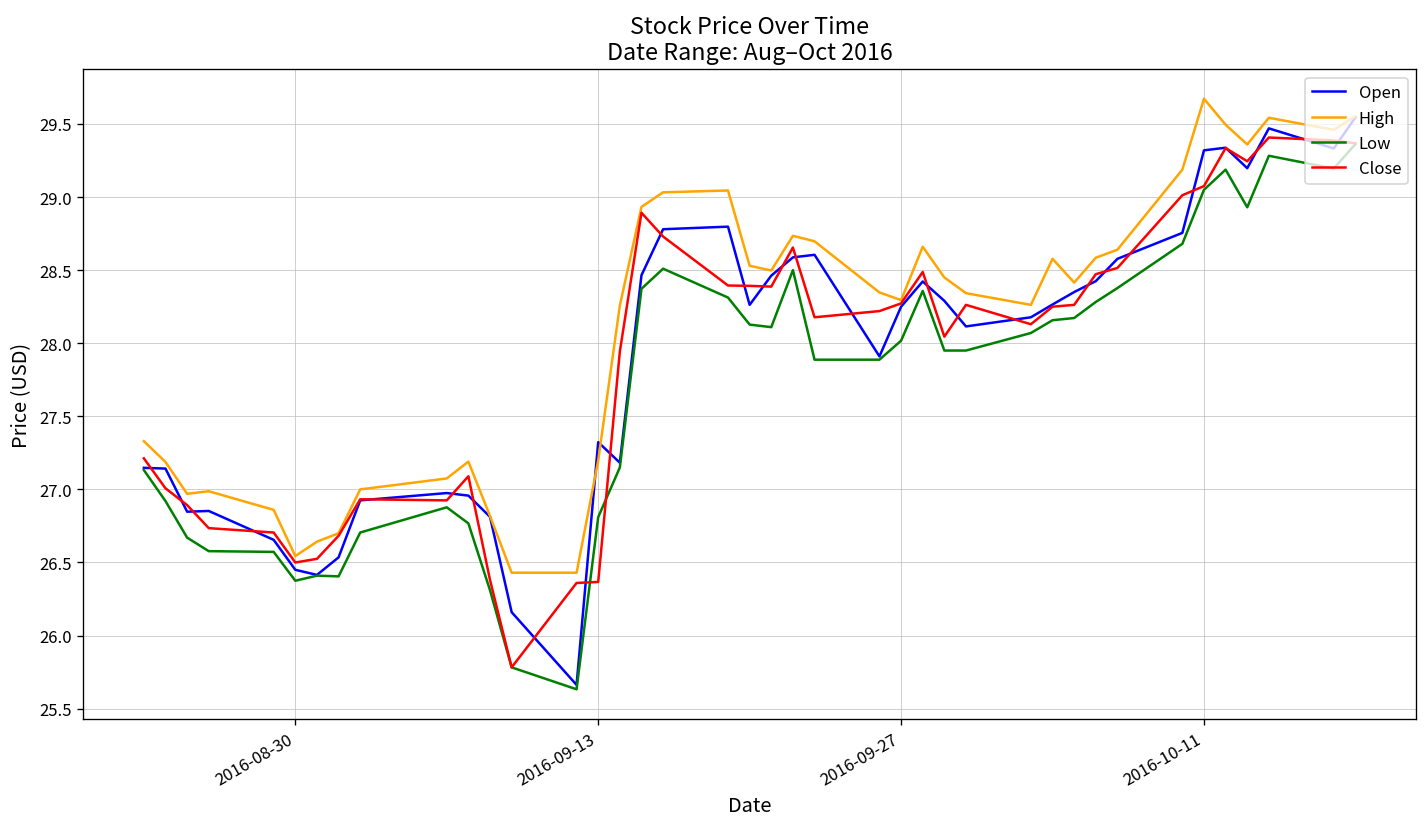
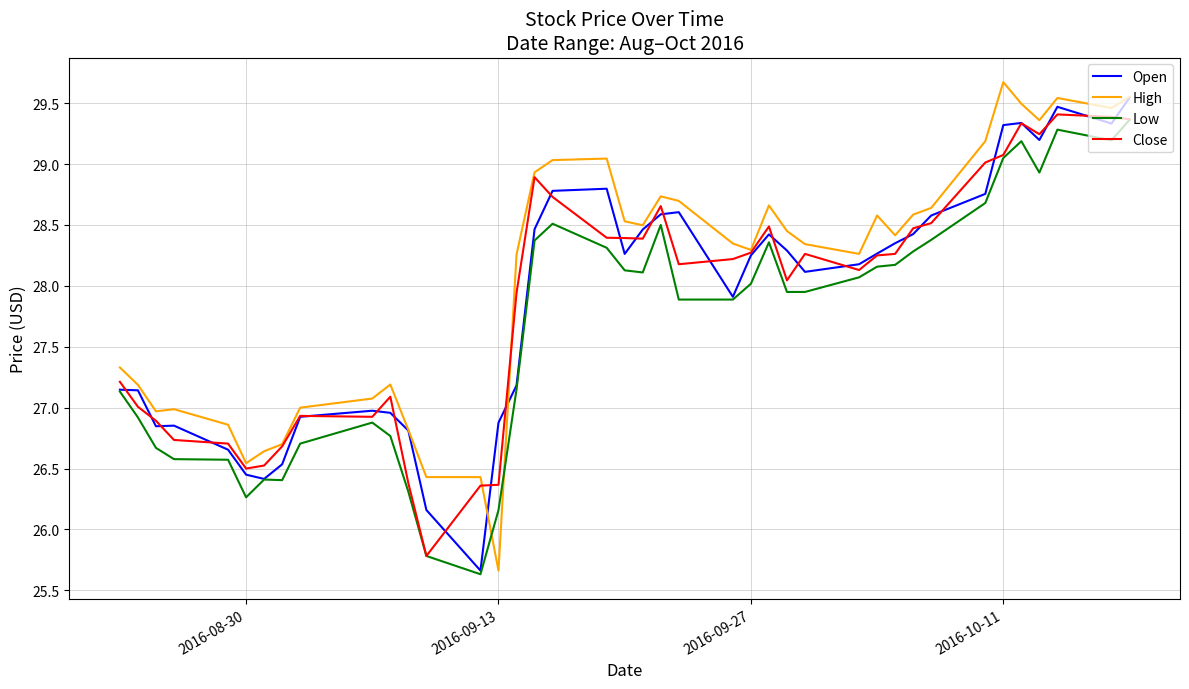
  {
    "Open": {
      "2016-08-30": 26.45,
-     "2016-09-13": 27.32,
+     "2016-09-13": 26.88,
      "2016-09-27": 28.25,
      "2016-10-11": 29.32
    },
    "High": {
      "2016-08-30": 26.54,
-     "2016-09-13": 27.20,
+     "2016-09-13": 25.66,
      "2016-09-27": 28.30,
      "2016-10-11": 29.67
    },
    "Low": {
-     "2016-08-30": 26.38,
-     "2016-09-13": 26.81,
+     "2016-08-30": 26.26,
+     "2016-09-13": 26.16,
      "2016-09-27": 28.02,
      "2016-10-11": 29.05
    },
    "Close": {
      "2016-08-30": 26.50,
      "2016-09-13": 26.37,
      "2016-09-27": 28.27,
      "2016-10-11": 29.08
    }
  }
